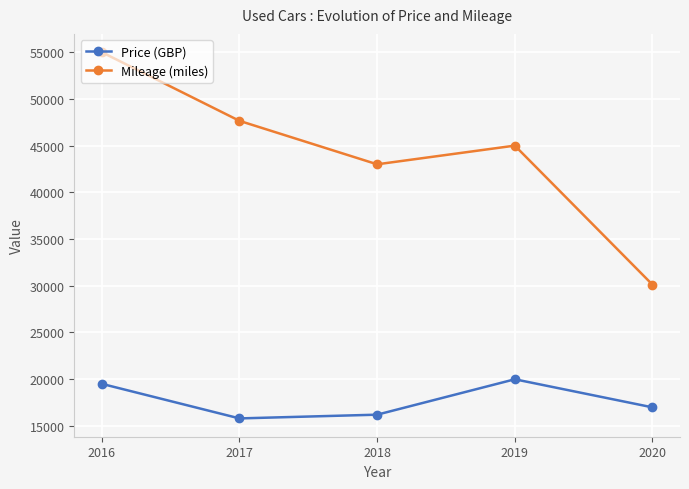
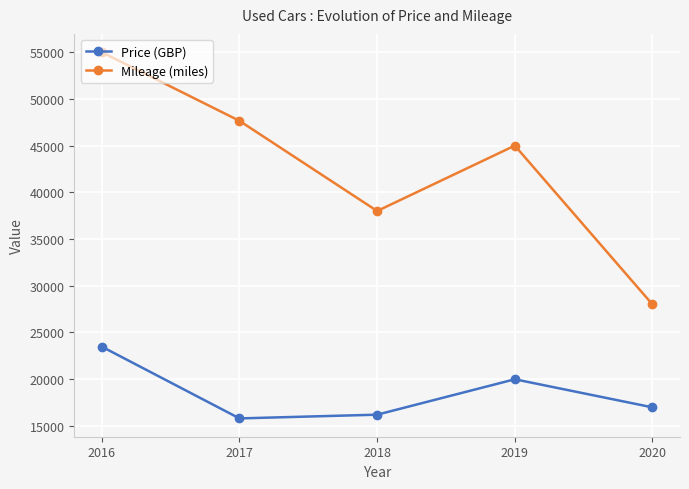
  {
    "Price (GBP)": {
-     "2016": 20000,
+     "2016": 23000,
      "2017": 16000,
      "2018": 16000,
      "2019": 20000,
      "2020": 17000
    },
    "Mileage (miles)": {
      "2017": 48000,
-     "2018": 43000,
+     "2018": 38000,
      "2019": 45000,
-     "2020": 30000
+     "2020": 28000
    }
  }
